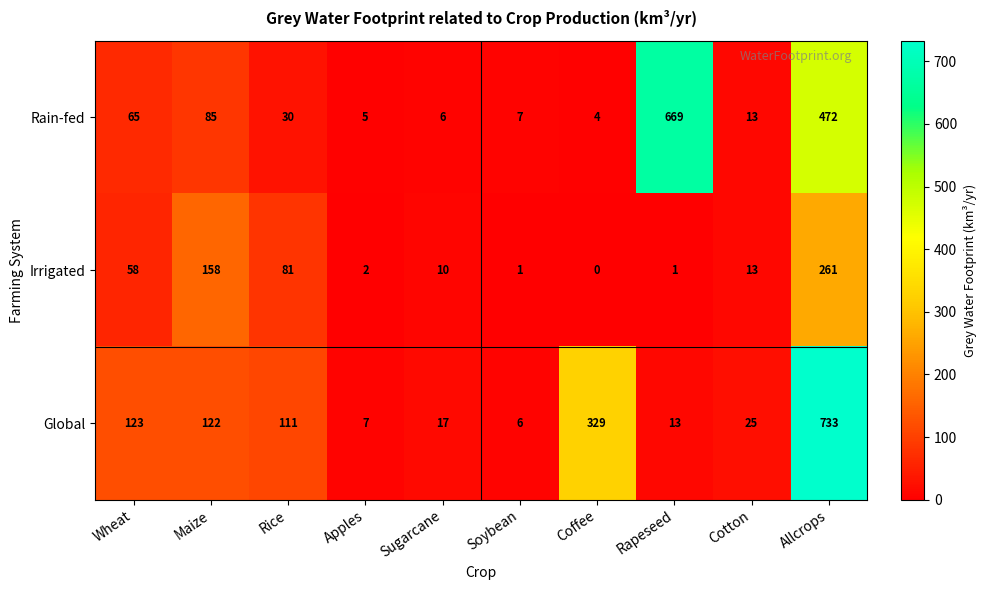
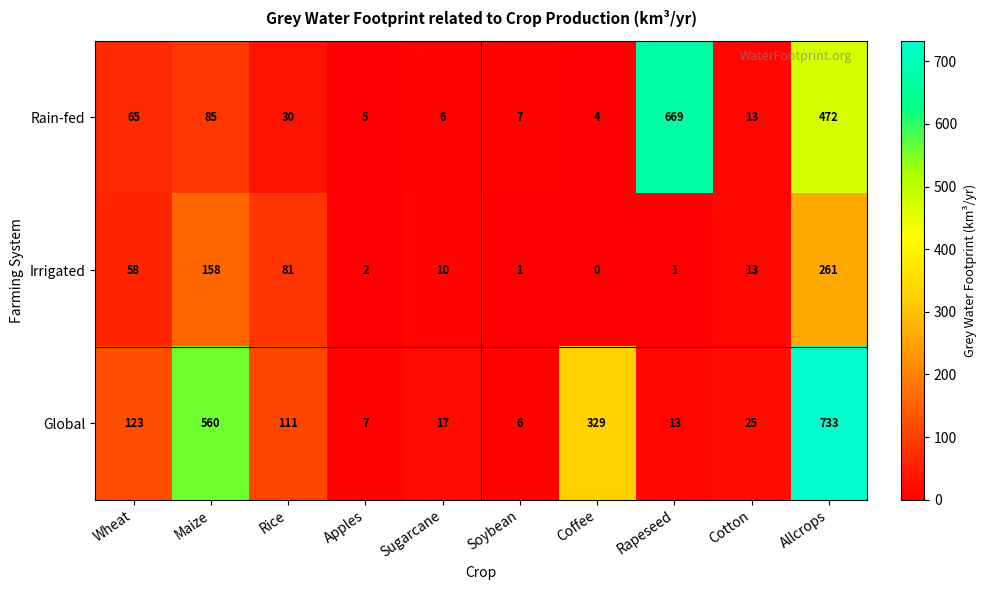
  {
    "Rain-fed": {
      "Wheat": 65,
      "Maize": 85,
      "Rice": 30,
      "Apples": 5,
      "Sugarcane": 6,
      "Soybean": 7,
      "Coffee": 4,
      "Rapeseed": 669,
      "Cotton": 13
    },
    "Irrigated": {
      "Wheat": 58,
      "Maize": 158,
      "Rice": 81,
      "Apples": 2,
      "Sugarcane": 10,
      "Soybean": 1,
      "Coffee": 0,
      "Rapeseed": 1,
      "Cotton": 13,
      "Allcrops": 261
    },
    "Global": {
      "Wheat": 123,
-     "Maize": 122,
+     "Maize": 560,
      "Rice": 111,
      "Apples": 7,
      "Sugarcane": 17,
      "Soybean": 6,
      "Coffee": 329,
      "Rapeseed": 13,
      "Cotton": 25,
      "Allcrops": 733
    }
  }
